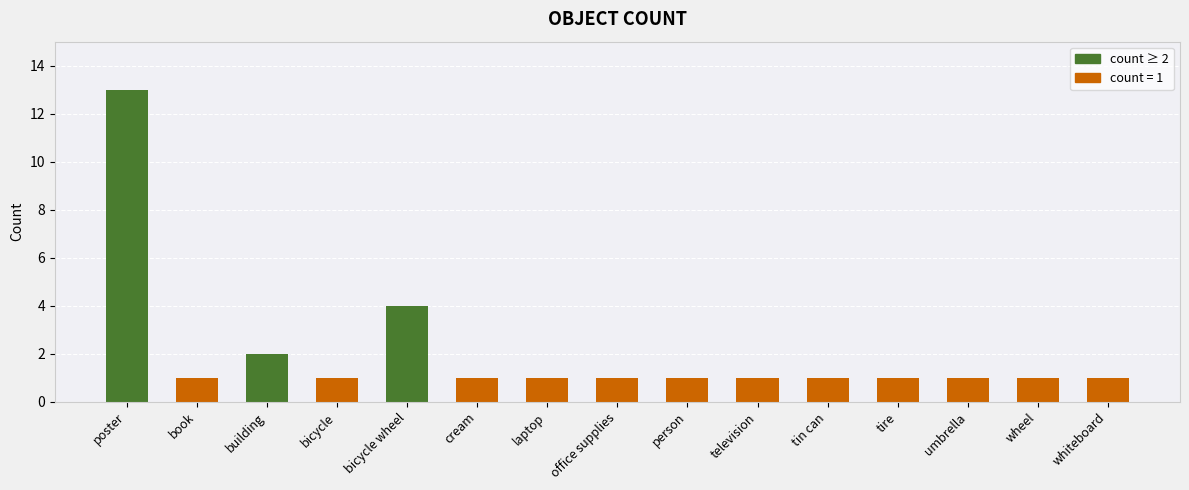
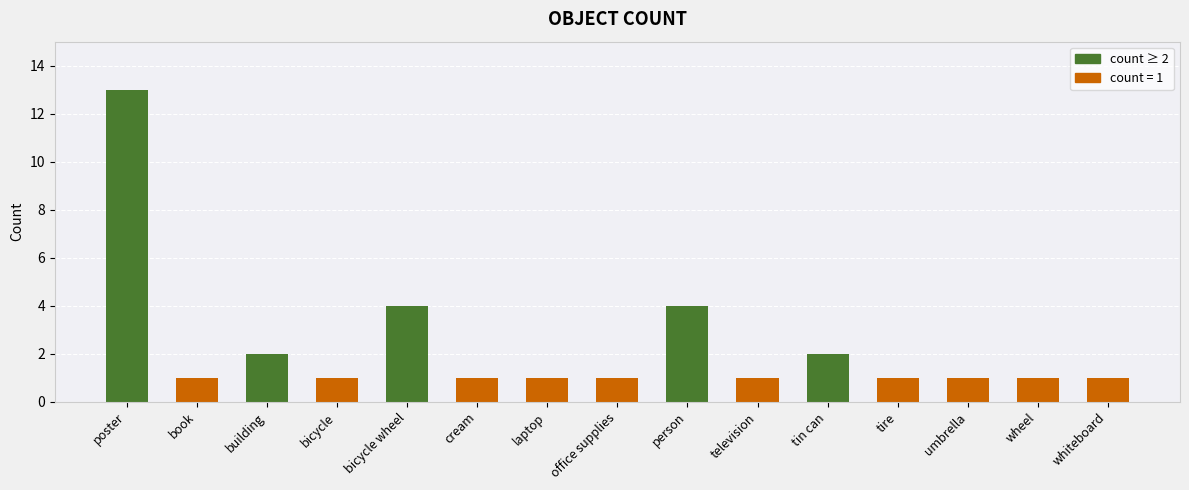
  {
    "poster": 13,
    "book": 1,
    "building": 2,
    "bicycle": 1,
    "bicycle wheel": 4,
    "cream": 1,
    "laptop": 1,
    "office supplies": 1,
-   "person": 1,
+   "person": 4,
    "television": 1,
-   "tin can": 1,
+   "tin can": 2,
    "tire": 1,
    "umbrella": 1,
    "wheel": 1,
    "whiteboard": 1
  }
